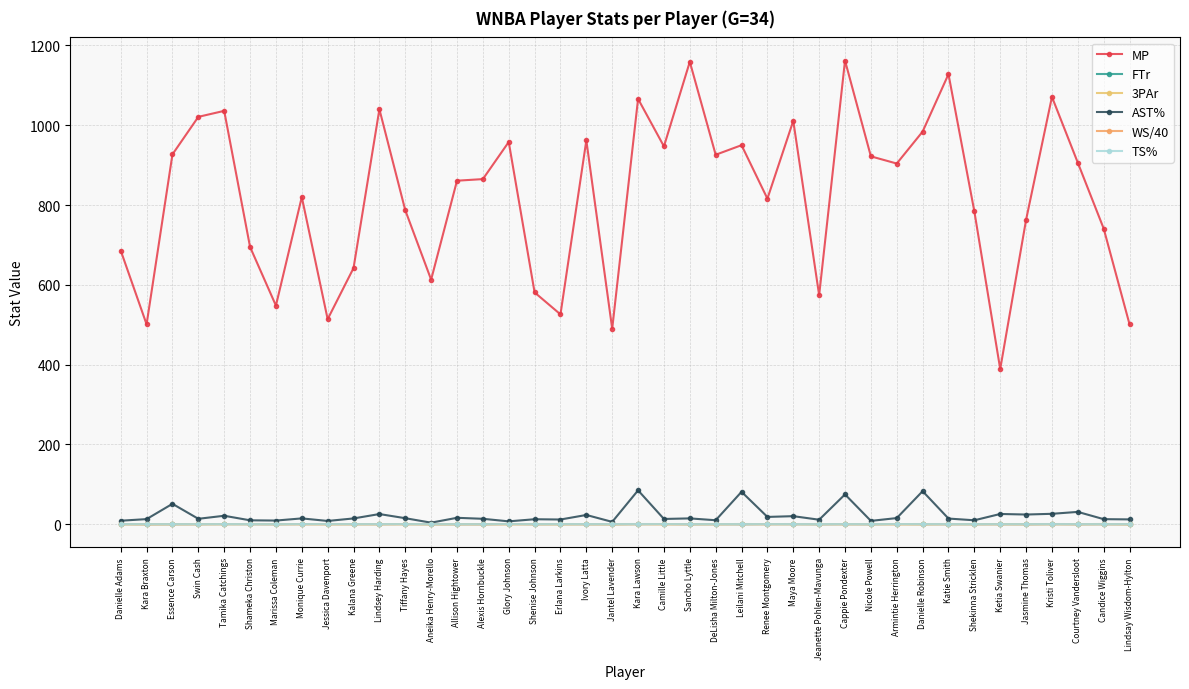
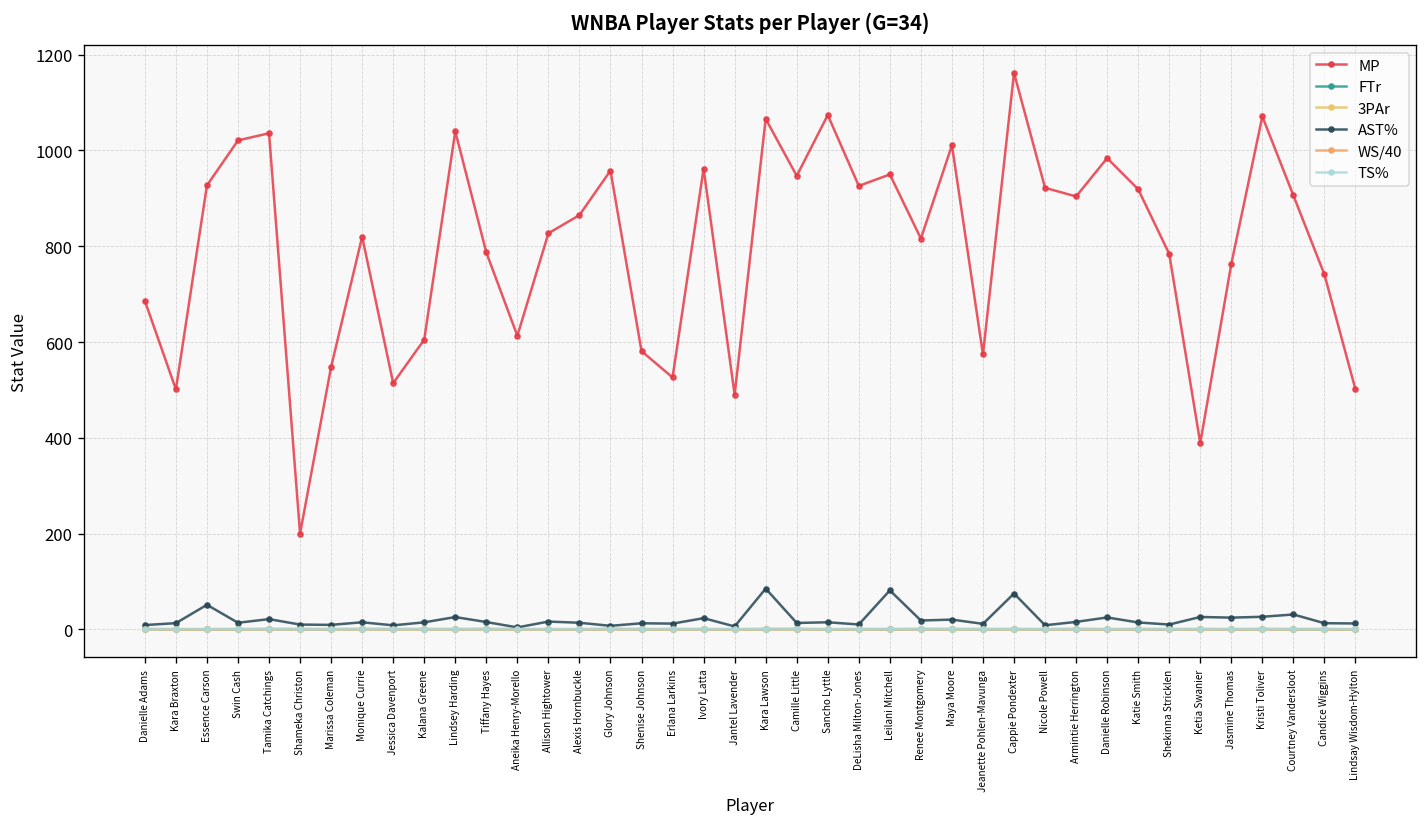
  {
    "MP": {
      "Danielle Adams": 690,
      "Kara Braxton": 500,
      "Essence Carson": 930,
      "Swin Cash": 1020,
      "Tamika Catchings": 1040,
-     "Shameka Christon": 700,
+     "Shameka Christon": 200,
      "Marissa Coleman": 550,
      "Monique Currie": 820,
      "Jessica Davenport": 510,
-     "Kalana Greene": 640,
+     "Kalana Greene": 610,
      "Lindsey Harding": 1040,
      "Tiffany Hayes": 790,
      "Aneika Henry-Morello": 610,
-     "Allison Hightower": 860,
+     "Allison Hightower": 830,
      "Alexis Hornbuckle": 870,
      "Glory Johnson": 960,
      "Shenise Johnson": 580,
      "Erlana Larkins": 530,
      "Ivory Latta": 960,
      "Jantel Lavender": 490,
      "Kara Lawson": 1070,
      "Camille Little": 950,
-     "Sancho Lyttle": 1160,
+     "Sancho Lyttle": 1070,
      "DeLisha Milton-Jones": 930,
      "Leilani Mitchell": 950,
      "Renee Montgomery": 820,
      "Maya Moore": 1010,
      "Jeanette Pohlen-Mavunga": 570,
      "Cappie Pondexter": 1160,
      "Nicole Powell": 920,
      "Armintie Herrington": 900,
      "Danielle Robinson": 980,
-     "Katie Smith": 1130,
+     "Katie Smith": 920,
      "Shekinna Stricklen": 780,
      "Ketia Swanier": 390,
      "Jasmine Thomas": 760,
      "Kristi Toliver": 1070,
      "Courtney Vandersloot": 910,
      "Candice Wiggins": 740,
      "Lindsay Wisdom-Hylton": 500
    },
    "TS%": {
      "Danielle Adams": 0,
      "Kara Braxton": 0,
      "Essence Carson": 0,
      "Swin Cash": 0,
      "Tamika Catchings": 0,
      "Shameka Christon": 0,
      "Marissa Coleman": 0,
      "Monique Currie": 0,
      "Jessica Davenport": 0,
      "Kalana Greene": 0,
      "Lindsey Harding": 0,
      "Tiffany Hayes": 0,
      "Allison Hightower": 0,
      "Alexis Hornbuckle": 0,
      "Glory Johnson": 0,
      "Shenise Johnson": 0,
      "Erlana Larkins": 0,
      "Ivory Latta": 0,
      "Kara Lawson": 0,
      "Camille Little": 0,
      "Sancho Lyttle": 0,
      "DeLisha Milton-Jones": 0,
      "Leilani Mitchell": 0,
      "Renee Montgomery": 0,
      "Maya Moore": 0,
      "Jeanette Pohlen-Mavunga": 0,
      "Cappie Pondexter": 0,
      "Nicole Powell": 0,
      "Armintie Herrington": 0,
      "Danielle Robinson": 0,
      "Katie Smith": 0,
      "Shekinna Stricklen": 0,
      "Ketia Swanier": 0,
      "Jasmine Thomas": 0,
      "Kristi Toliver": 0,
      "Courtney Vandersloot": 0,
      "Candice Wiggins": 0,
      "Lindsay Wisdom-Hylton": 0
    },
    "AST%": {
      "Danielle Adams": 10,
      "Kara Braxton": 10,
      "Essence Carson": 50,
      "Swin Cash": 10,
      "Tamika Catchings": 20,
      "Shameka Christon": 10,
      "Marissa Coleman": 10,
      "Monique Currie": 10,
      "Jessica Davenport": 10,
      "Kalana Greene": 10,
      "Lindsey Harding": 30,
      "Tiffany Hayes": 20,
      "Allison Hightower": 20,
      "Alexis Hornbuckle": 10,
      "Glory Johnson": 10,
      "Shenise Johnson": 10,
      "Erlana Larkins": 10,
      "Ivory Latta": 20,
      "Kara Lawson": 90,
      "Camille Little": 10,
      "Sancho Lyttle": 10,
      "DeLisha Milton-Jones": 10,
      "Leilani Mitchell": 80,
      "Renee Montgomery": 20,
      "Maya Moore": 20,
      "Jeanette Pohlen-Mavunga": 10,
      "Cappie Pondexter": 70,
      "Nicole Powell": 10,
      "Armintie Herrington": 20,
-     "Danielle Robinson": 80,
+     "Danielle Robinson": 20,
      "Katie Smith": 10,
      "Shekinna Stricklen": 10,
      "Ketia Swanier": 30,
      "Jasmine Thomas": 20,
      "Kristi Toliver": 30,
      "Courtney Vandersloot": 30,
      "Candice Wiggins": 10,
      "Lindsay Wisdom-Hylton": 10
    }
  }
